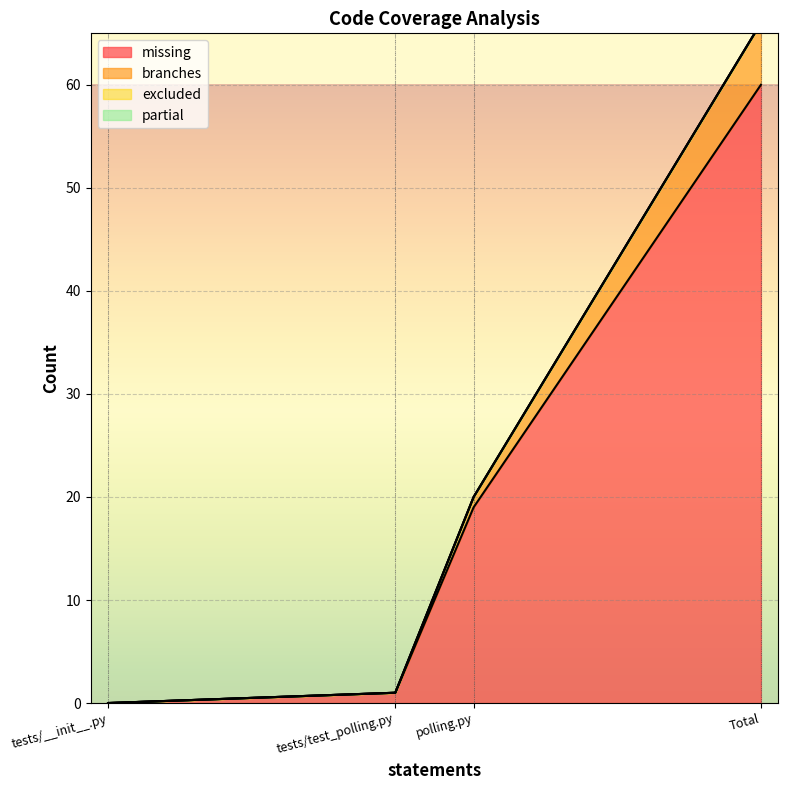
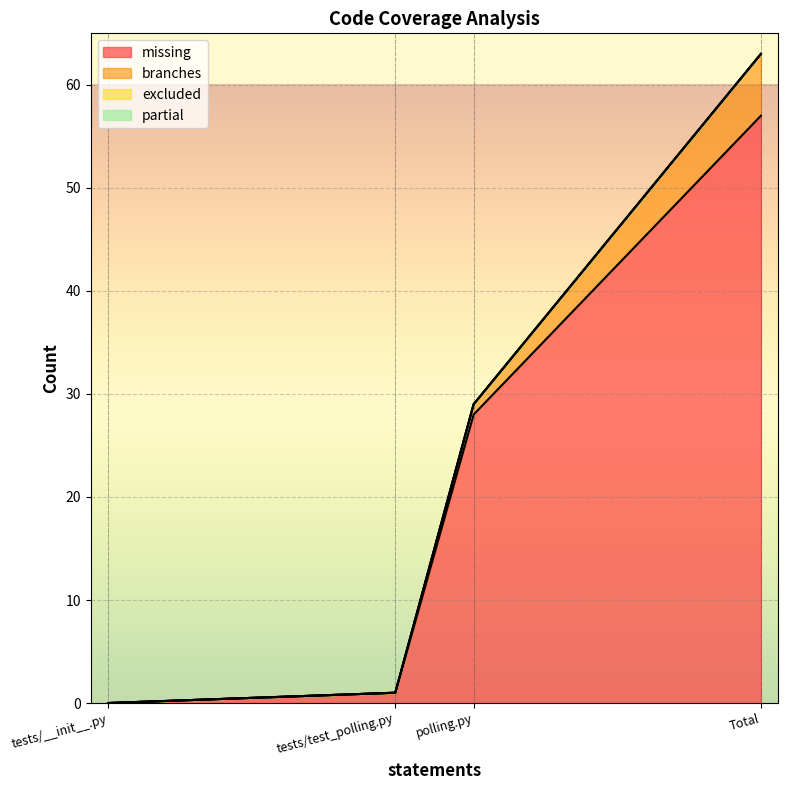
  {
    "missing": {
-     "polling.py": 19,
-     "Total": 60
+     "polling.py": 28,
+     "Total": 57
    }
  }
